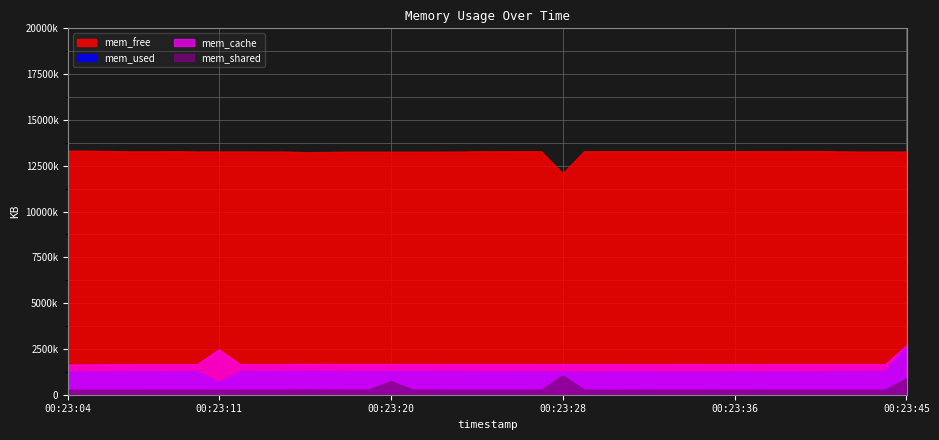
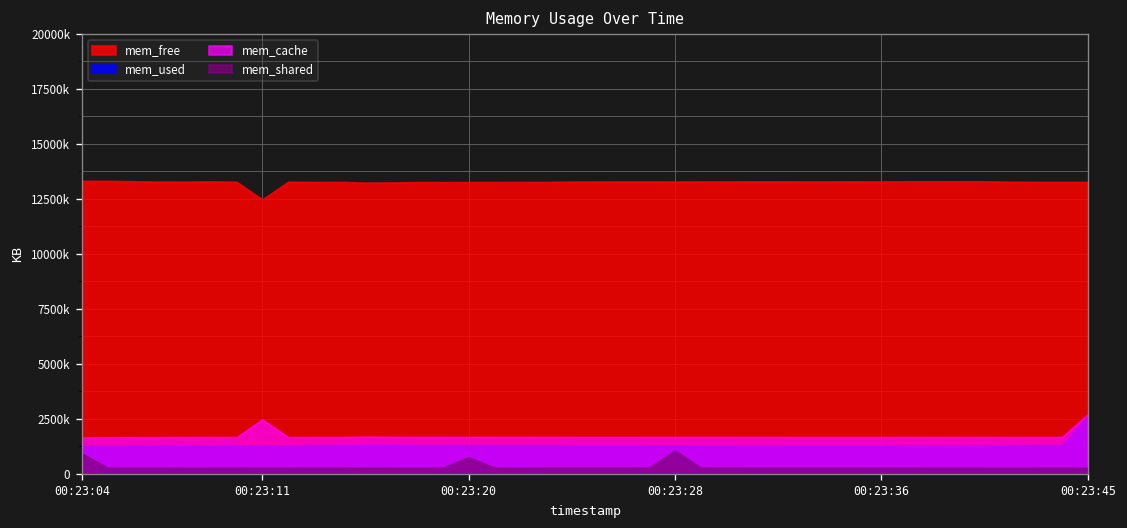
  {
    "mem_free": {
      "00:23:04": 13300000,
-     "00:23:11": 13300000,
+     "00:23:11": 12500000,
      "00:23:20": 13300000,
-     "00:23:28": 12100000,
+     "00:23:28": 13300000,
      "00:23:36": 13300000,
      "00:23:45": 13300000
    },
    "mem_used": {
      "00:23:04": 1300000,
-     "00:23:11": 700000,
+     "00:23:11": 1300000,
      "00:23:20": 1300000,
      "00:23:28": 1300000,
      "00:23:36": 1300000
    },
    "mem_cache": {
      "00:23:04": 1600000,
      "00:23:11": 2500000,
      "00:23:20": 1700000,
      "00:23:28": 1700000,
      "00:23:36": 1700000
    },
    "mem_shared": {
-     "00:23:04": 300000,
+     "00:23:04": 900000,
      "00:23:11": 300000,
      "00:23:20": 700000,
      "00:23:28": 1100000,
      "00:23:36": 300000,
-     "00:23:45": 900000
+     "00:23:45": 300000
    }
  }
